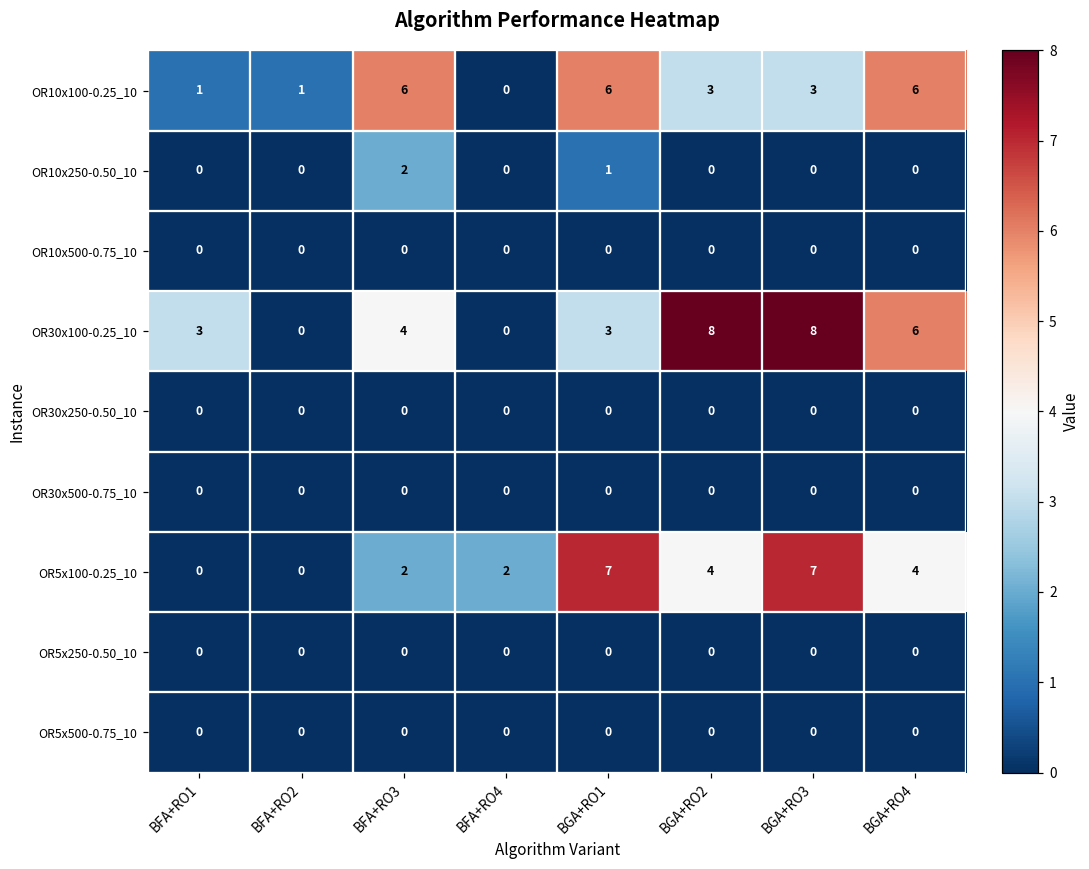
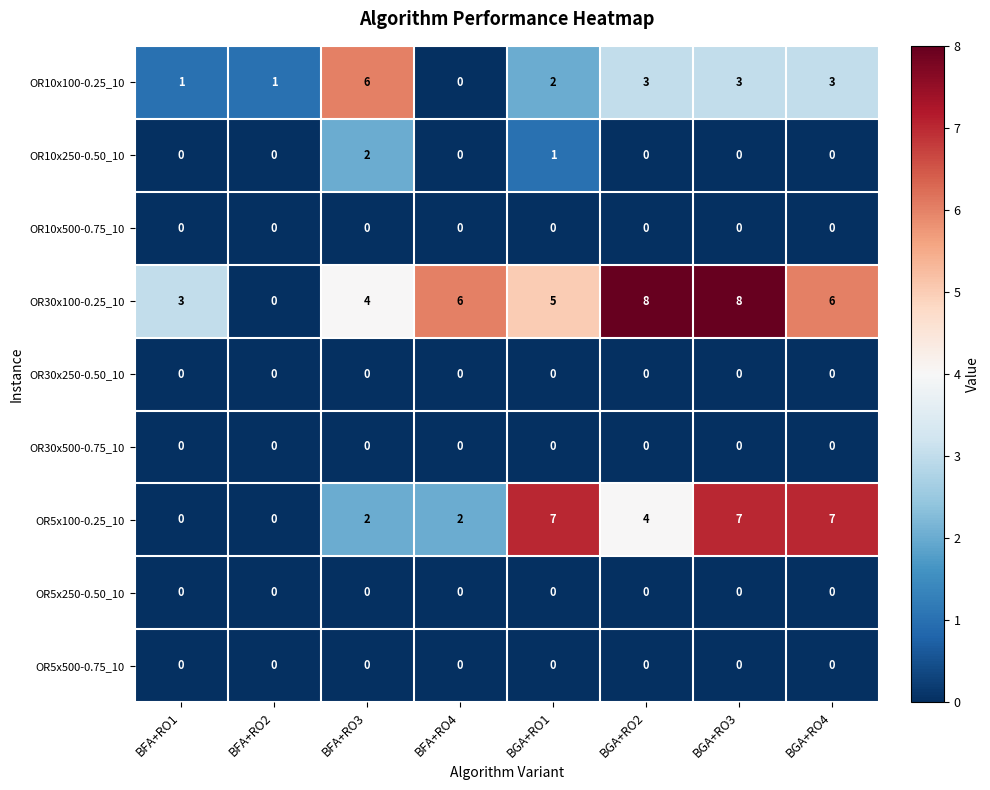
  {
    "OR10x100-0.25_10": {
      "BFA+RO1": 1,
      "BFA+RO2": 1,
      "BFA+RO3": 6,
      "BFA+RO4": 0,
-     "BGA+RO1": 6,
+     "BGA+RO1": 2,
      "BGA+RO2": 3,
      "BGA+RO3": 3,
-     "BGA+RO4": 6
+     "BGA+RO4": 3
    },
    "OR10x250-0.50_10": {
      "BFA+RO1": 0,
      "BFA+RO2": 0,
      "BFA+RO3": 2,
      "BFA+RO4": 0,
      "BGA+RO1": 1,
      "BGA+RO2": 0,
      "BGA+RO3": 0,
      "BGA+RO4": 0
    },
    "OR10x500-0.75_10": {
      "BFA+RO1": 0,
      "BFA+RO2": 0,
      "BFA+RO3": 0,
      "BFA+RO4": 0,
      "BGA+RO1": 0,
      "BGA+RO2": 0,
      "BGA+RO3": 0,
      "BGA+RO4": 0
    },
    "OR30x100-0.25_10": {
      "BFA+RO1": 3,
      "BFA+RO2": 0,
      "BFA+RO3": 4,
-     "BFA+RO4": 0,
-     "BGA+RO1": 3,
+     "BFA+RO4": 6,
+     "BGA+RO1": 5,
      "BGA+RO2": 8,
      "BGA+RO3": 8,
      "BGA+RO4": 6
    },
    "OR30x250-0.50_10": {
      "BFA+RO1": 0,
      "BFA+RO2": 0,
      "BFA+RO3": 0,
      "BFA+RO4": 0,
      "BGA+RO1": 0,
      "BGA+RO2": 0,
      "BGA+RO3": 0,
      "BGA+RO4": 0
    },
    "OR30x500-0.75_10": {
      "BFA+RO1": 0,
      "BFA+RO2": 0,
      "BFA+RO3": 0,
      "BFA+RO4": 0,
      "BGA+RO1": 0,
      "BGA+RO2": 0,
      "BGA+RO3": 0,
      "BGA+RO4": 0
    },
    "OR5x100-0.25_10": {
      "BFA+RO1": 0,
      "BFA+RO2": 0,
      "BFA+RO3": 2,
      "BFA+RO4": 2,
      "BGA+RO1": 7,
      "BGA+RO2": 4,
      "BGA+RO3": 7,
-     "BGA+RO4": 4
+     "BGA+RO4": 7
    },
    "OR5x250-0.50_10": {
      "BFA+RO1": 0,
      "BFA+RO2": 0,
      "BFA+RO3": 0,
      "BFA+RO4": 0,
      "BGA+RO1": 0,
      "BGA+RO2": 0,
      "BGA+RO3": 0,
      "BGA+RO4": 0
    },
    "OR5x500-0.75_10": {
      "BFA+RO1": 0,
      "BFA+RO2": 0,
      "BFA+RO3": 0,
      "BFA+RO4": 0,
      "BGA+RO1": 0,
      "BGA+RO2": 0,
      "BGA+RO3": 0,
      "BGA+RO4": 0
    }
  }
